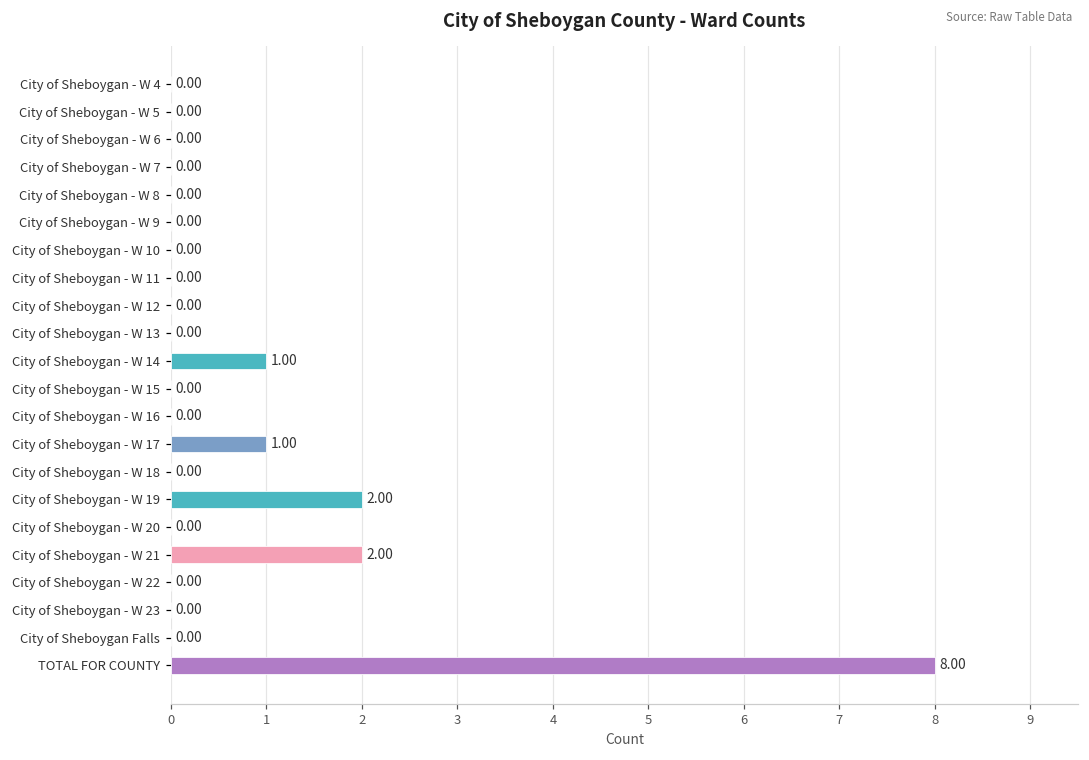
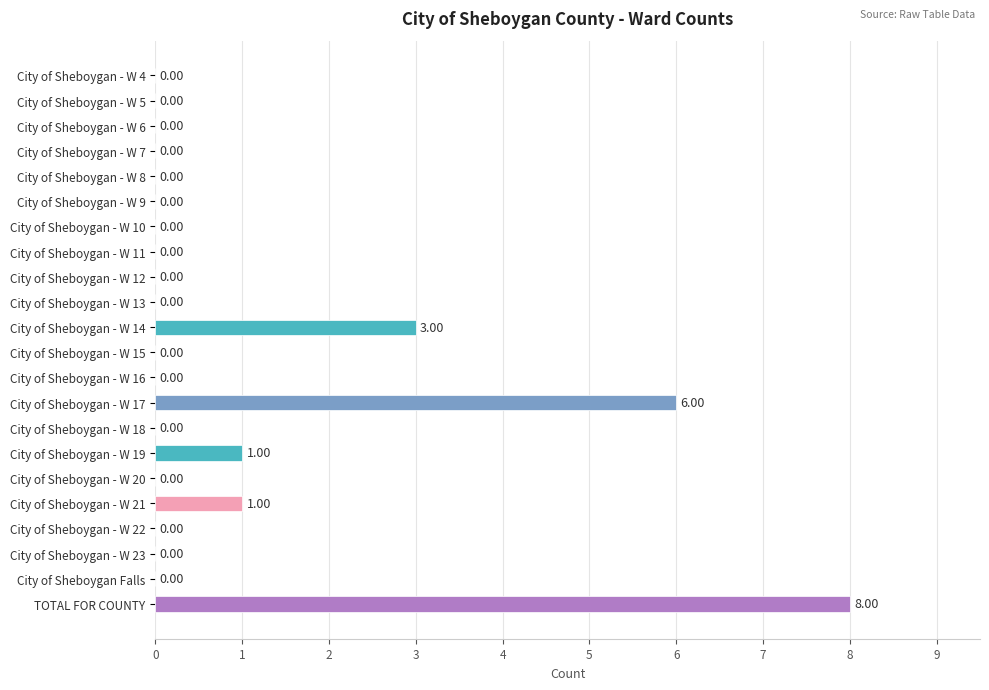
  {
    "City of Sheboygan - W 4": 0.00,
    "City of Sheboygan - W 5": 0.00,
    "City of Sheboygan - W 6": 0.00,
    "City of Sheboygan - W 7": 0.00,
    "City of Sheboygan - W 8": 0.00,
    "City of Sheboygan - W 9": 0.00,
    "City of Sheboygan - W 10": 0.00,
    "City of Sheboygan - W 11": 0.00,
    "City of Sheboygan - W 12": 0.00,
    "City of Sheboygan - W 13": 0.00,
-   "City of Sheboygan - W 14": 1.00,
+   "City of Sheboygan - W 14": 3.00,
    "City of Sheboygan - W 15": 0.00,
    "City of Sheboygan - W 16": 0.00,
-   "City of Sheboygan - W 17": 1.00,
+   "City of Sheboygan - W 17": 6.00,
    "City of Sheboygan - W 18": 0.00,
-   "City of Sheboygan - W 19": 2.00,
+   "City of Sheboygan - W 19": 1.00,
    "City of Sheboygan - W 20": 0.00,
-   "City of Sheboygan - W 21": 2.00,
+   "City of Sheboygan - W 21": 1.00,
    "City of Sheboygan - W 22": 0.00,
    "City of Sheboygan - W 23": 0.00,
    "City of Sheboygan Falls": 0.00,
    "TOTAL FOR COUNTY": 8.00
  }
